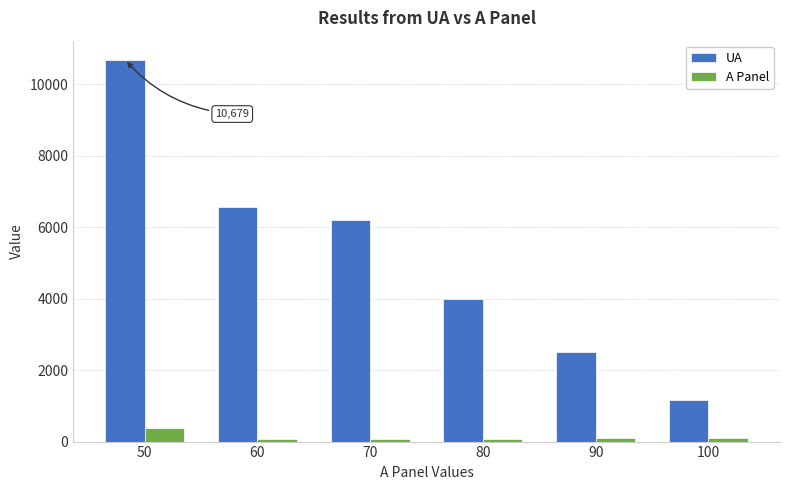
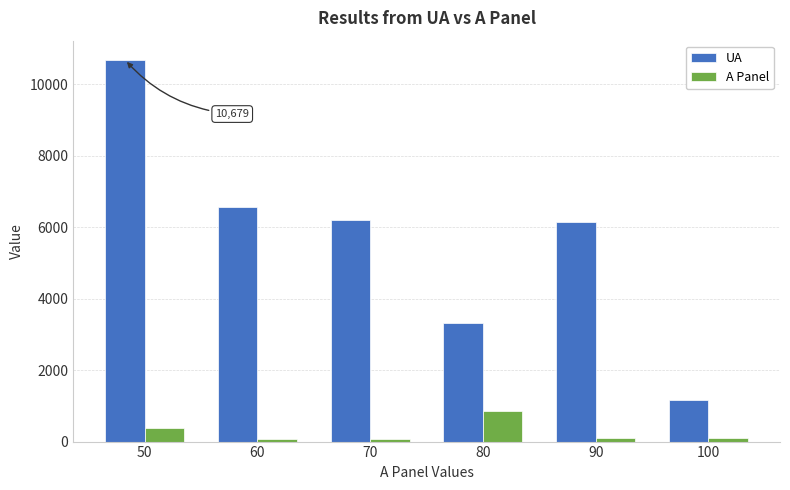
  {
    "UA": {
      "60": 6600,
      "70": 6200,
-     "80": 4000,
-     "90": 2500,
+     "80": 3300,
+     "90": 6100,
      "100": 1200
    },
    "A Panel": {
      "50": 400,
      "70": 100,
-     "80": 100,
+     "80": 800,
      "90": 100,
      "100": 100
    }
  }
